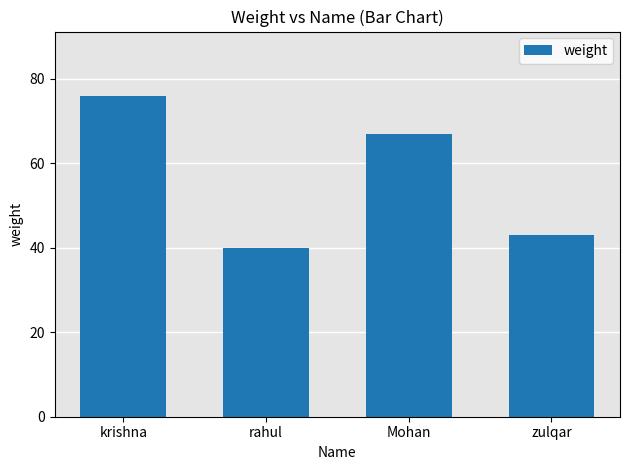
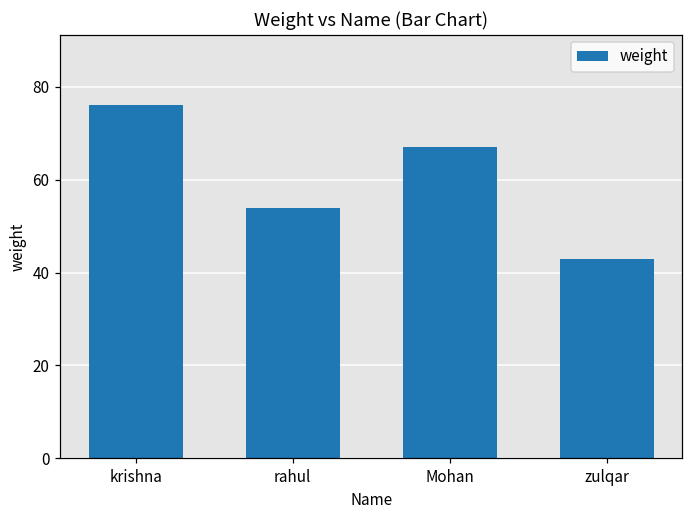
  {
    "krishna": 76,
-   "rahul": 40,
+   "rahul": 54,
    "Mohan": 67,
    "zulqar": 43
  }
